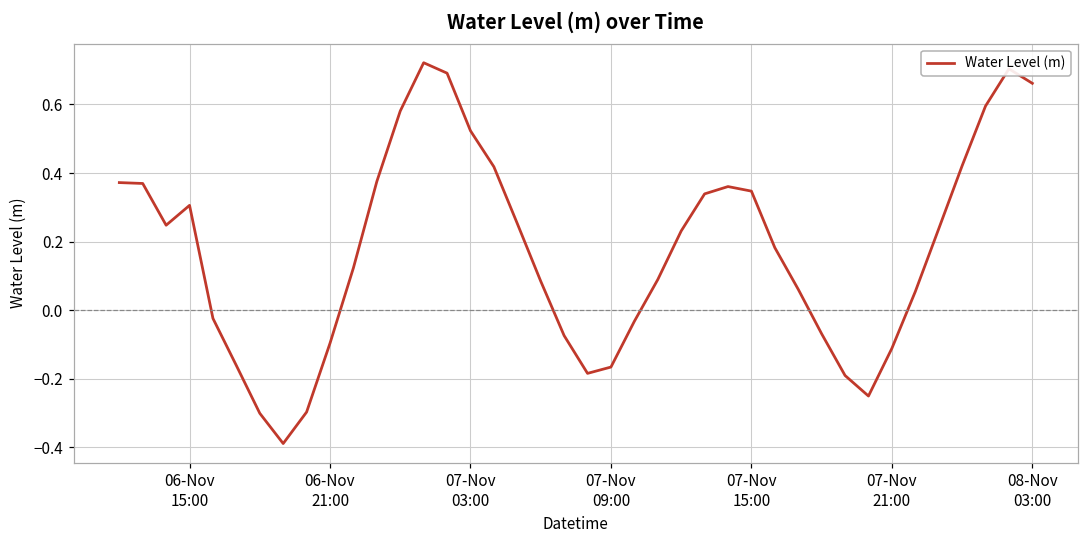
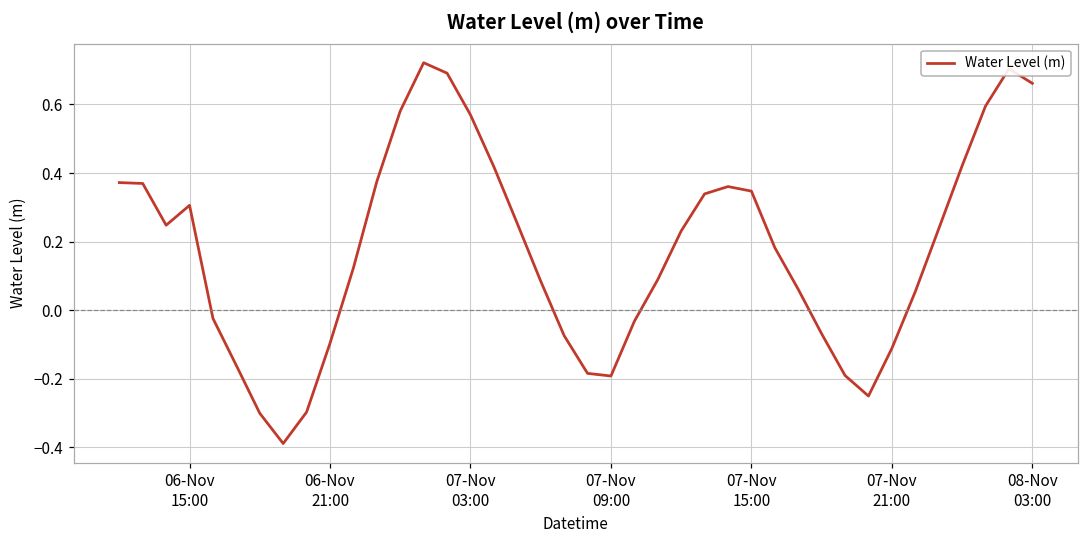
  {
    "06-Nov 15:00": 0.31,
    "06-Nov 21:00": -0.10,
-   "07-Nov 03:00": 0.52,
-   "07-Nov 09:00": -0.17,
+   "07-Nov 03:00": 0.57,
+   "07-Nov 09:00": -0.19,
    "07-Nov 15:00": 0.35,
    "07-Nov 21:00": -0.11,
    "08-Nov 03:00": 0.66
  }
